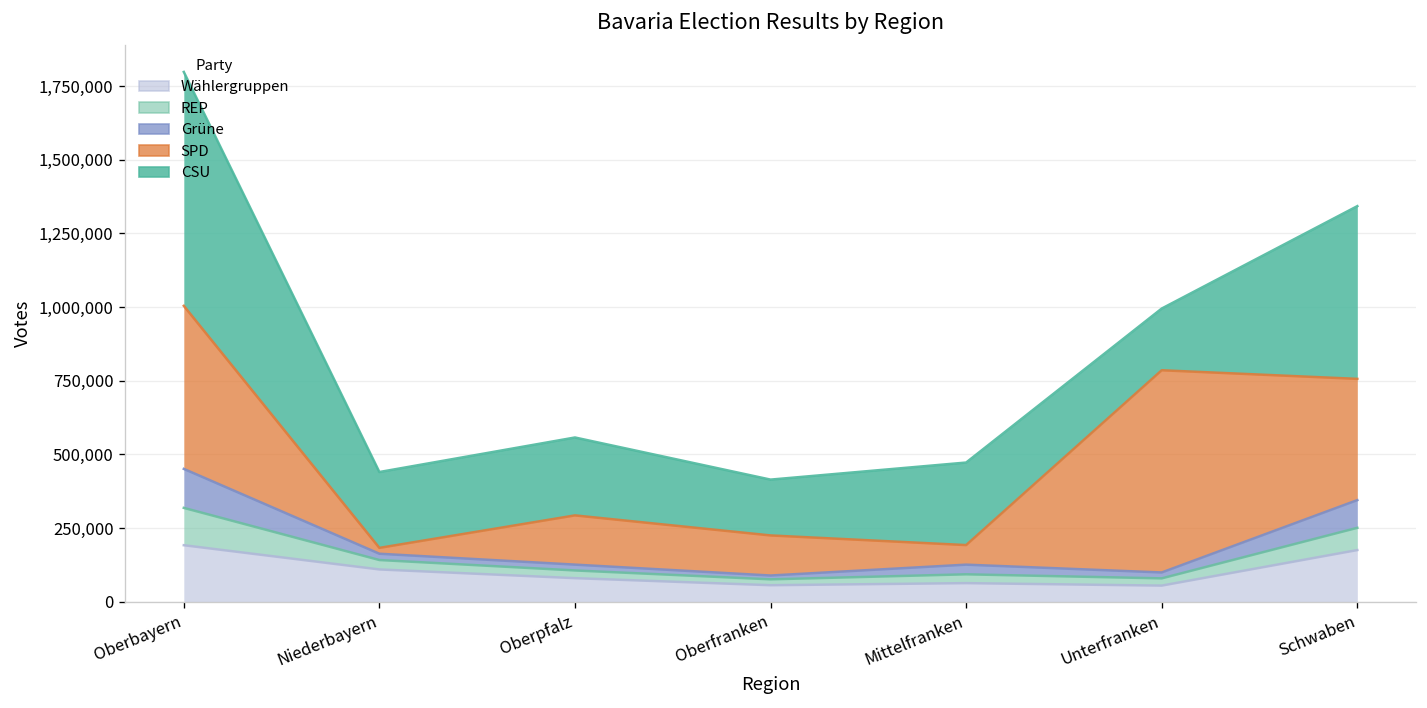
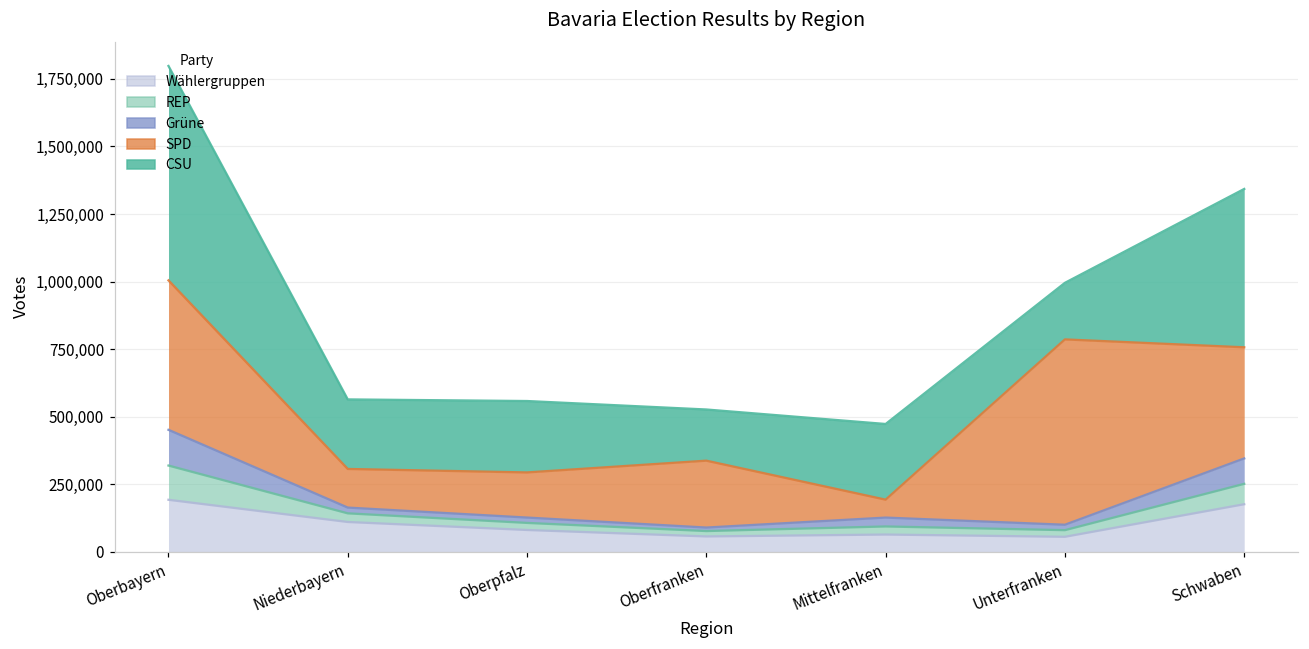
  {
    "SPD": {
      "Oberbayern": "550,000",
-     "Niederbayern": "20,000",
+     "Niederbayern": "140,000",
      "Oberpfalz": "170,000",
-     "Oberfranken": "140,000",
+     "Oberfranken": "250,000",
      "Mittelfranken": "70,000",
      "Unterfranken": "690,000",
      "Schwaben": "410,000"
    }
  }
